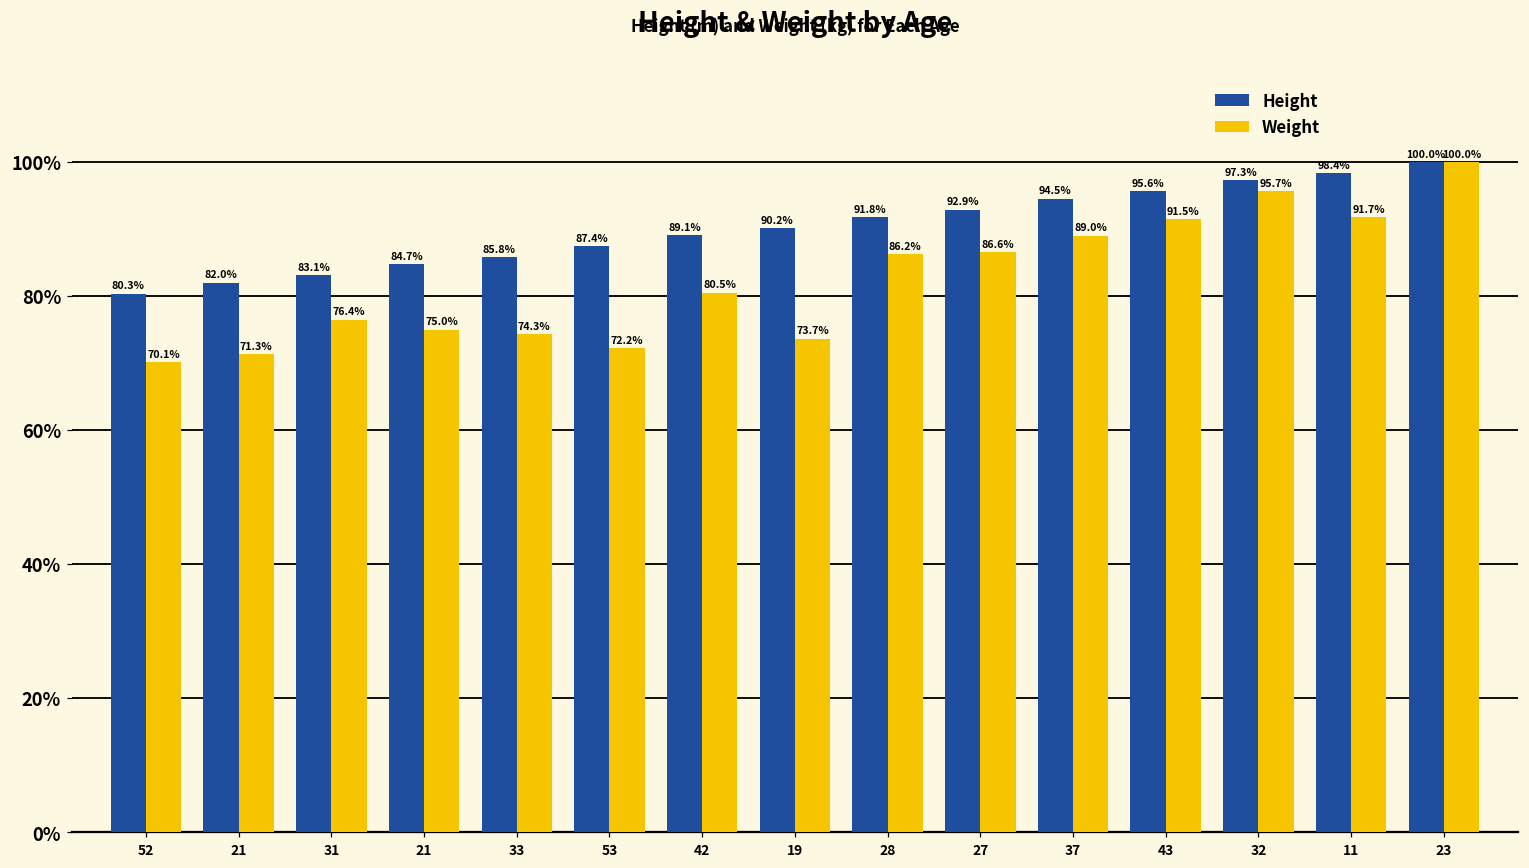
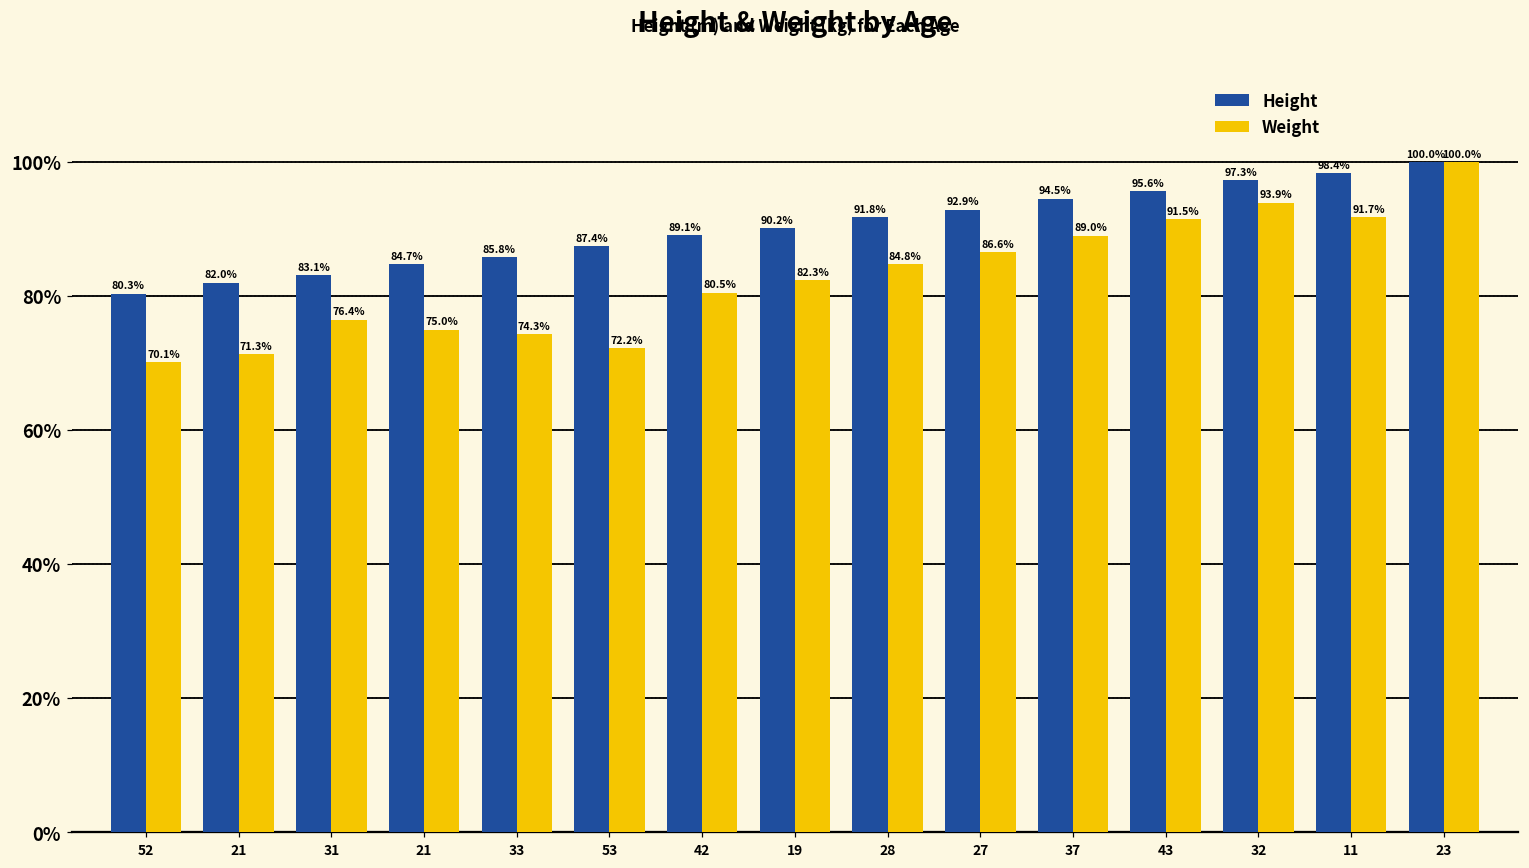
  {
    "Height": {
      "52": "80.3%",
      "31": "83.1%",
      "33": "85.8%",
      "53": "87.4%",
      "42": "89.1%",
      "19": "90.2%",
      "28": "91.8%",
      "27": "92.9%",
      "37": "94.5%",
      "43": "95.6%",
      "32": "97.3%",
      "11": "98.4%",
      "23": "100.0%"
    },
    "Weight": {
      "52": "70.1%",
      "31": "76.4%",
      "33": "74.3%",
      "53": "72.2%",
      "42": "80.5%",
-     "19": "73.7%",
-     "28": "86.2%",
+     "19": "82.3%",
+     "28": "84.8%",
      "27": "86.6%",
      "37": "89.0%",
      "43": "91.5%",
-     "32": "95.7%",
+     "32": "93.9%",
      "11": "91.7%",
      "23": "100.0%"
    }
  }
